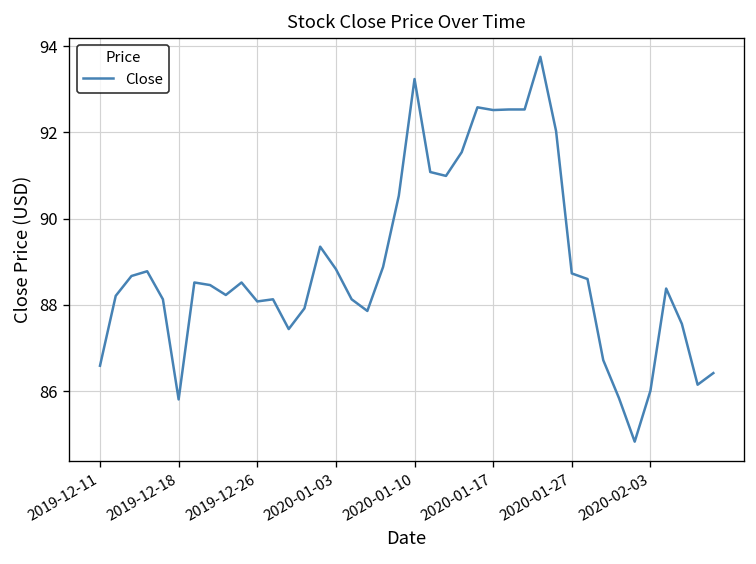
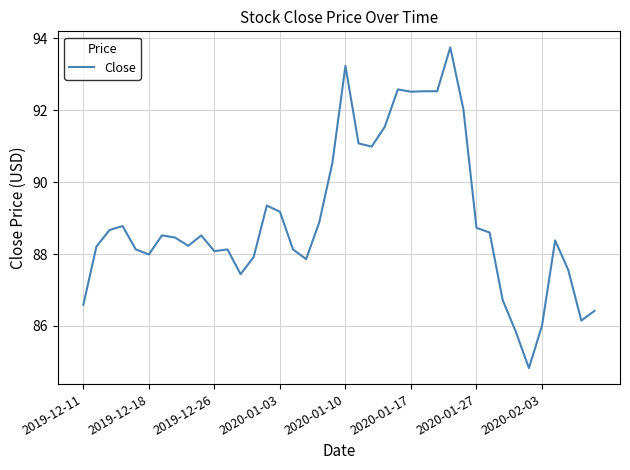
  {
    "2019-12-11": 86.6,
-   "2019-12-18": 85.8,
+   "2019-12-18": 88.0,
    "2019-12-26": 88.1,
-   "2020-01-03": 88.8,
+   "2020-01-03": 89.2,
    "2020-01-10": 93.2,
    "2020-01-17": 92.5,
    "2020-01-27": 88.7,
    "2020-02-03": 86.0
  }
